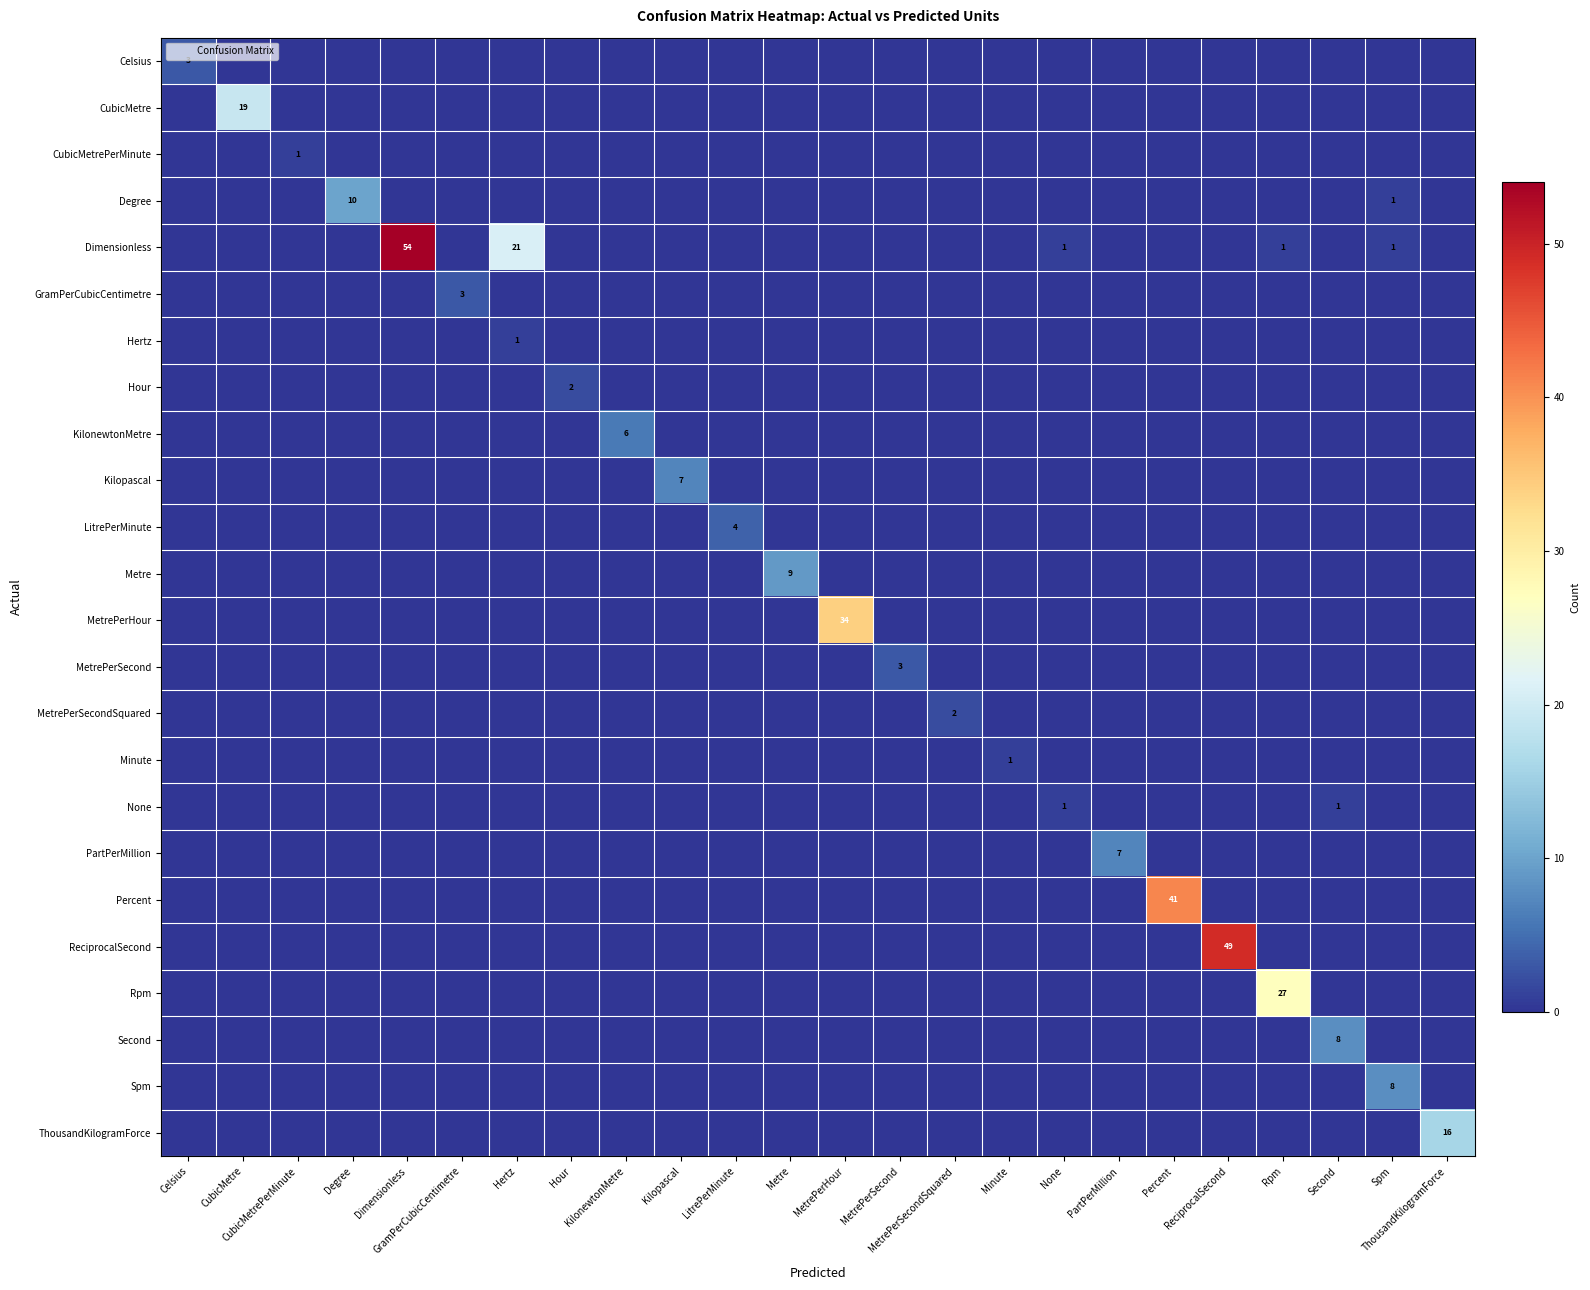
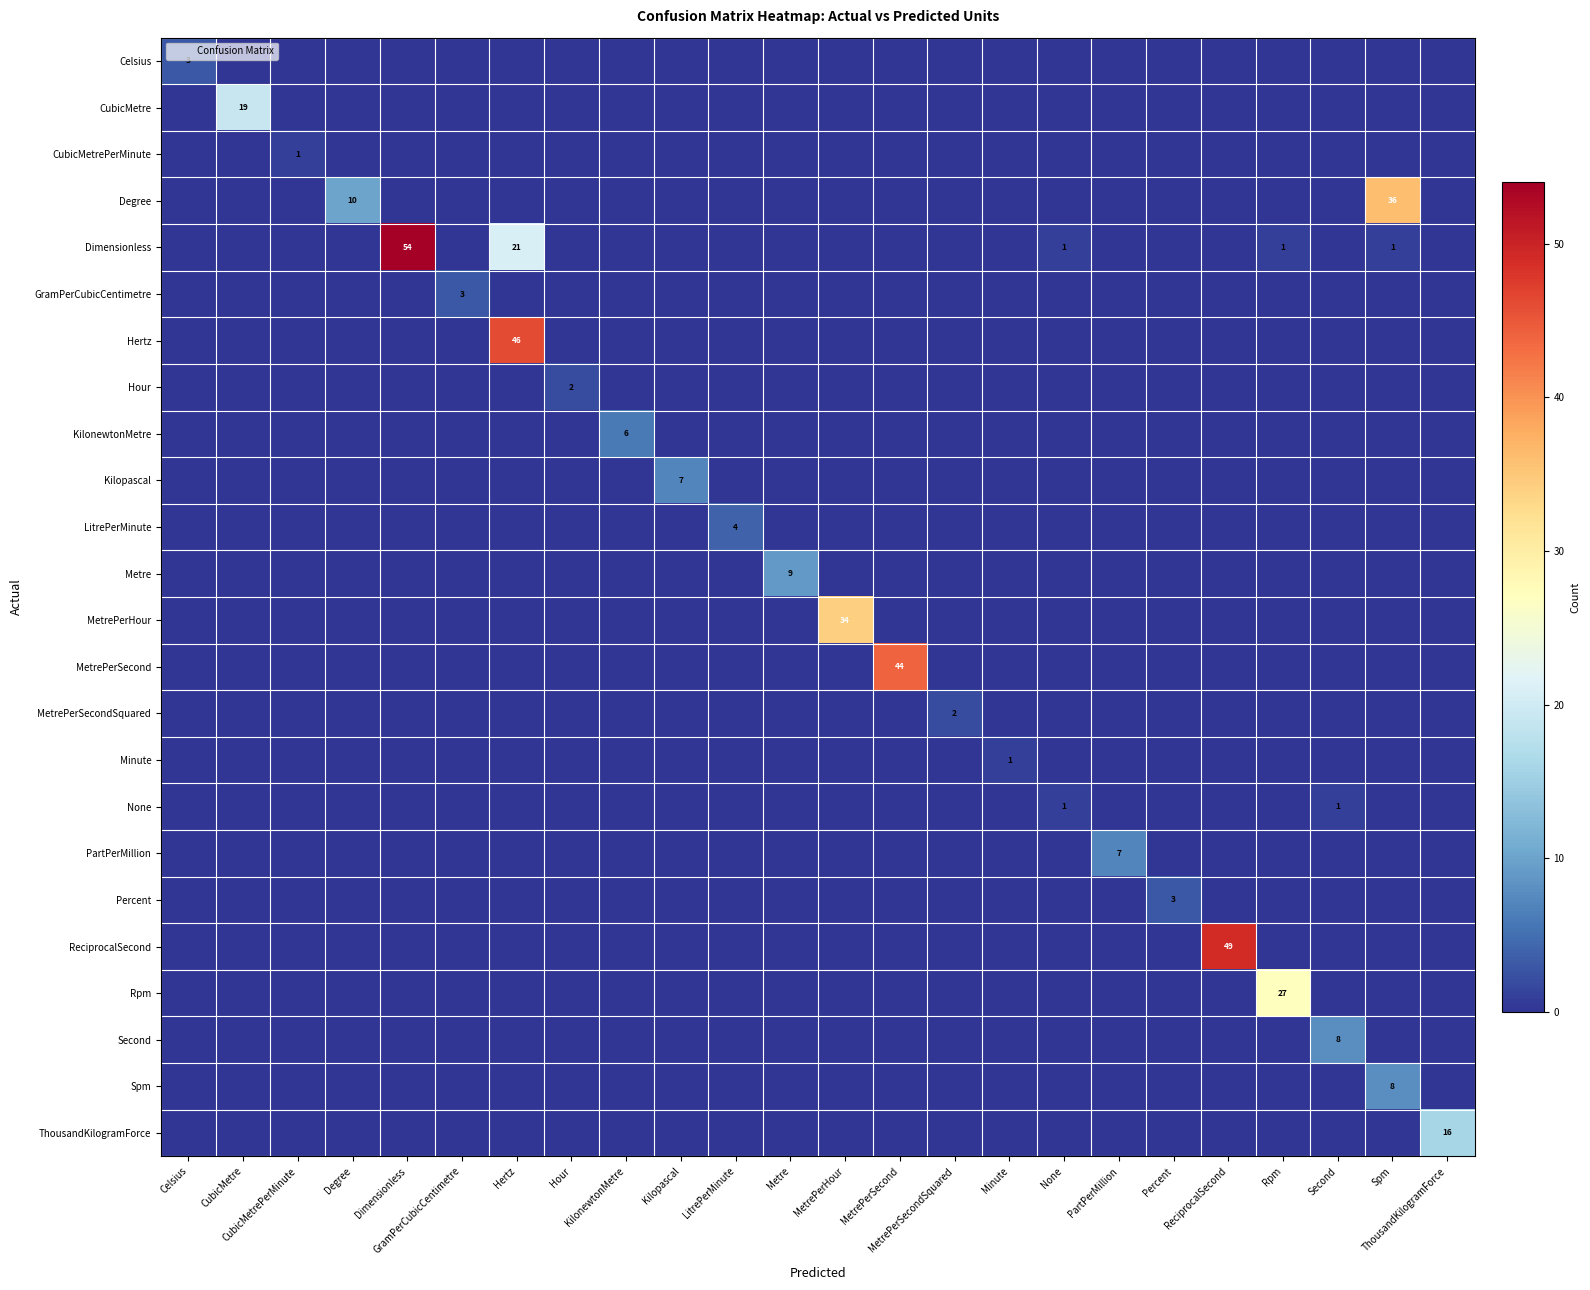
  {
    "CubicMetre": {
      "CubicMetre": 19
    },
    "CubicMetrePerMinute": {
      "CubicMetrePerMinute": 1
    },
    "Degree": {
      "Degree": 10,
-     "Spm": 1
+     "Spm": 36
    },
    "Dimensionless": {
      "Dimensionless": 54,
      "Hertz": 21,
      "None": 1,
      "Rpm": 1,
      "Spm": 1
    },
    "GramPerCubicCentimetre": {
      "GramPerCubicCentimetre": 3
    },
    "Hertz": {
-     "Hertz": 1
+     "Hertz": 46
    },
    "Hour": {
      "Hour": 2
    },
    "KilonewtonMetre": {
      "KilonewtonMetre": 6
    },
    "Kilopascal": {
      "Kilopascal": 7
    },
    "LitrePerMinute": {
      "LitrePerMinute": 4
    },
    "Metre": {
      "Metre": 9
    },
    "MetrePerHour": {
      "MetrePerHour": 34
    },
    "MetrePerSecond": {
-     "MetrePerSecond": 3
+     "MetrePerSecond": 44
    },
    "MetrePerSecondSquared": {
      "MetrePerSecondSquared": 2
    },
    "Minute": {
      "Minute": 1
    },
    "None": {
      "None": 1,
      "Second": 1
    },
    "PartPerMillion": {
      "PartPerMillion": 7
    },
    "Percent": {
-     "Percent": 41
+     "Percent": 3
    },
    "ReciprocalSecond": {
      "ReciprocalSecond": 49
    },
    "Rpm": {
      "Rpm": 27
    },
    "Second": {
      "Second": 8
    },
    "Spm": {
      "Spm": 8
    },
    "ThousandKilogramForce": {
      "ThousandKilogramForce": 16
    }
  }
